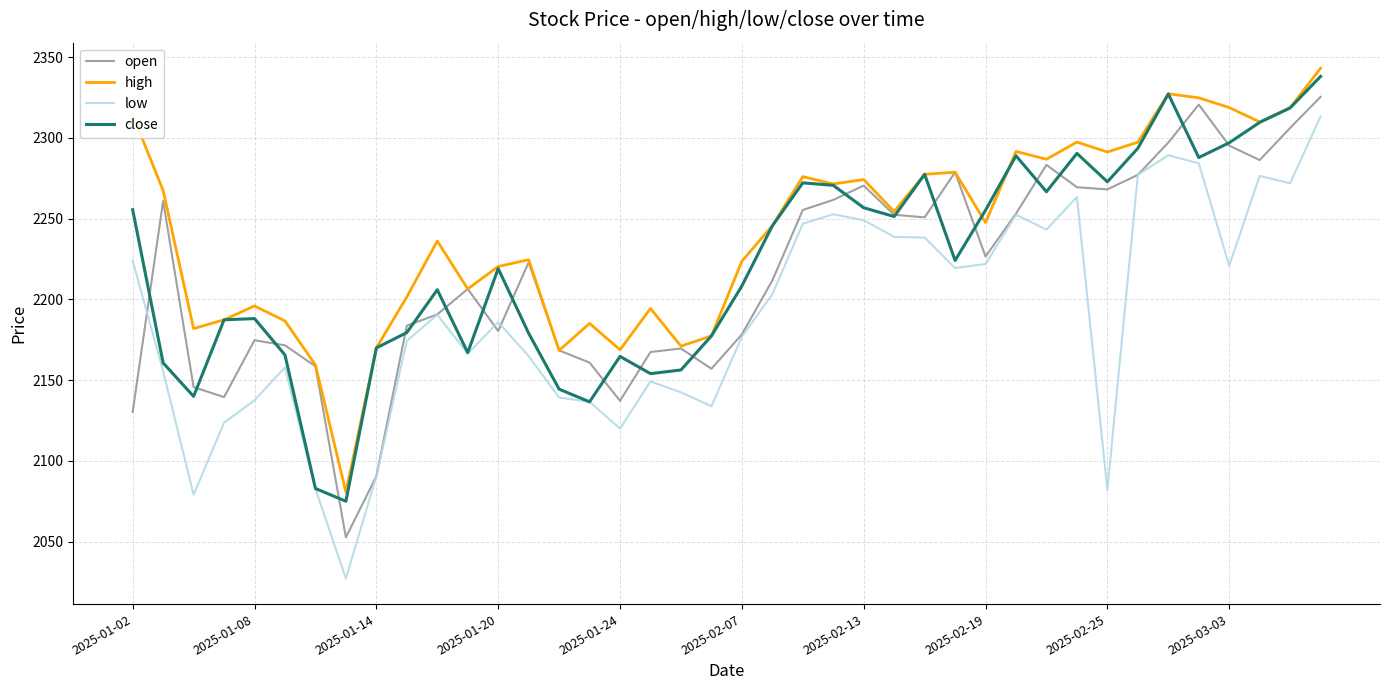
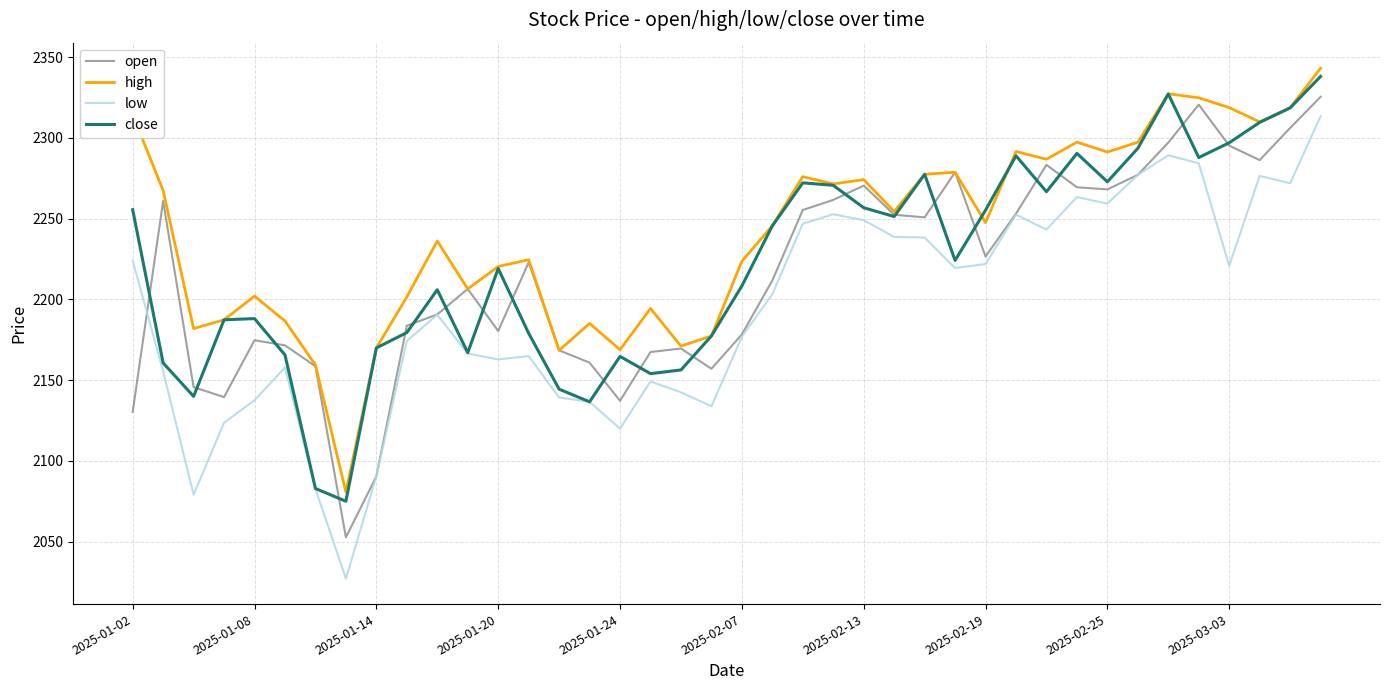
  {
    "open": {
      "2025-01-02": 2130,
      "2025-01-08": 2175,
      "2025-01-20": 2180,
      "2025-01-24": 2137,
      "2025-02-13": 2270,
      "2025-02-19": 2227,
      "2025-02-25": 2268,
      "2025-03-03": 2295
    },
    "high": {
-     "2025-01-08": 2196,
+     "2025-01-08": 2202,
      "2025-01-24": 2169,
      "2025-02-07": 2224,
      "2025-02-13": 2274,
      "2025-02-19": 2248,
      "2025-02-25": 2291,
      "2025-03-03": 2319
    },
    "low": {
      "2025-01-02": 2224,
      "2025-01-08": 2137,
-     "2025-01-20": 2186,
+     "2025-01-20": 2163,
      "2025-01-24": 2120,
      "2025-02-13": 2249,
      "2025-02-19": 2222,
-     "2025-02-25": 2082,
+     "2025-02-25": 2259,
      "2025-03-03": 2221
    },
    "close": {
      "2025-01-02": 2256,
      "2025-01-08": 2188,
      "2025-01-24": 2165,
      "2025-02-07": 2208,
      "2025-02-13": 2257,
      "2025-02-19": 2255,
      "2025-02-25": 2273,
      "2025-03-03": 2297
    }
  }
